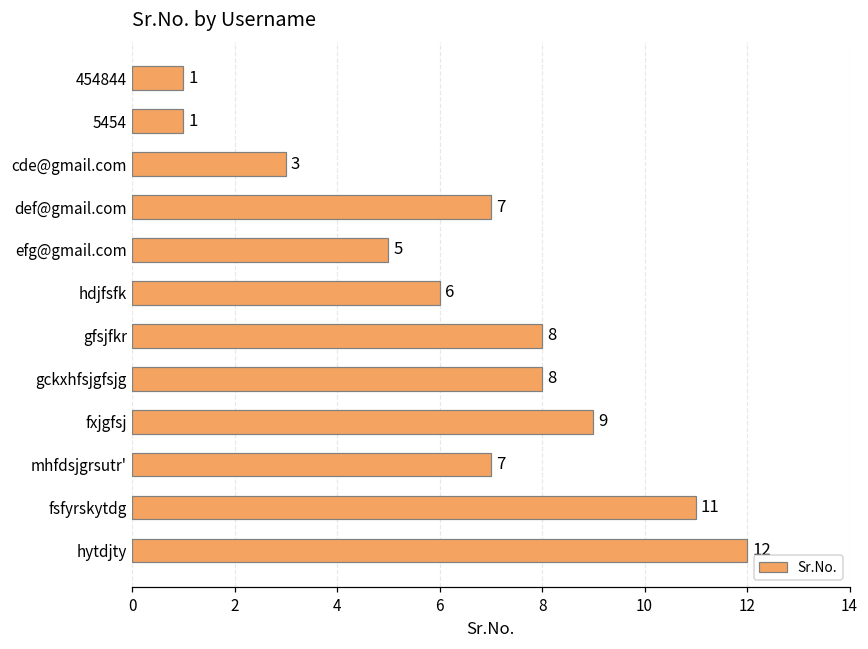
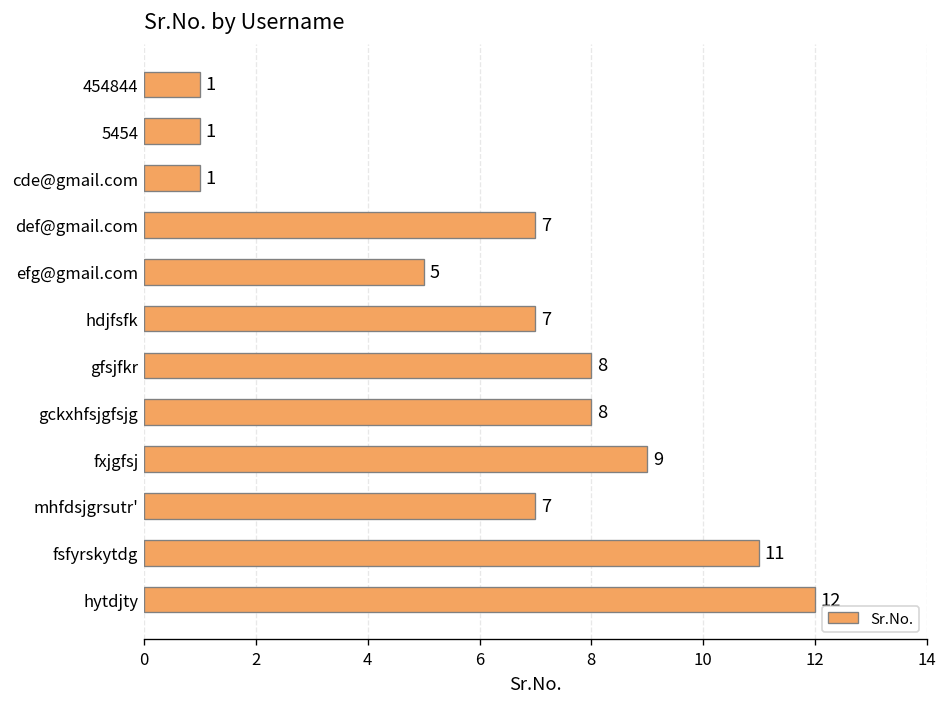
  {
    "454844": 1,
    "5454": 1,
-   "cde@gmail.com": 3,
+   "cde@gmail.com": 1,
    "def@gmail.com": 7,
    "efg@gmail.com": 5,
-   "hdjfsfk": 6,
+   "hdjfsfk": 7,
    "gfsjfkr": 8,
    "gckxhfsjgfsjg": 8,
    "fxjgfsj": 9,
    "mhfdsjgrsutr'": 7,
    "fsfyrskytdg": 11
  }
